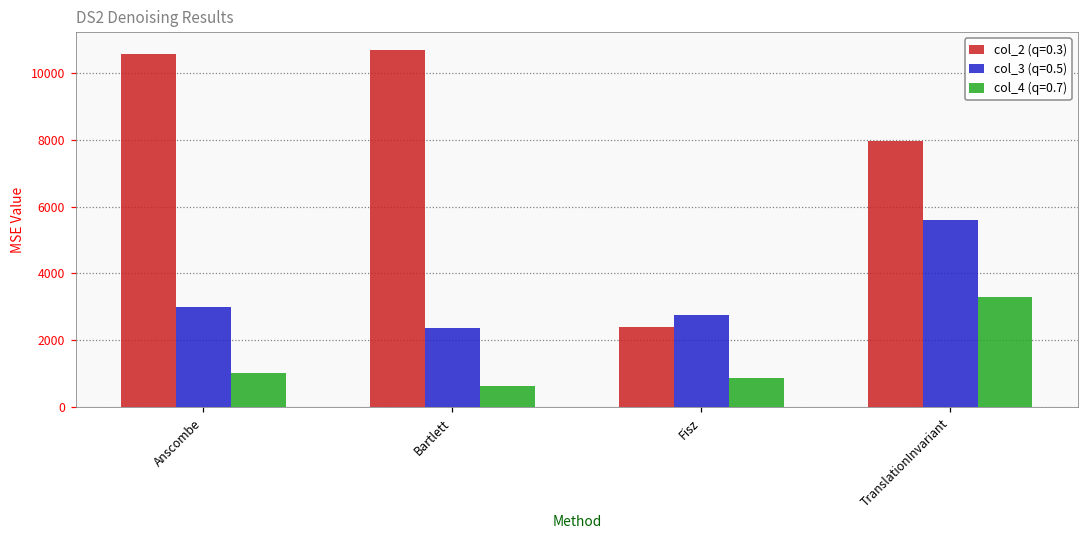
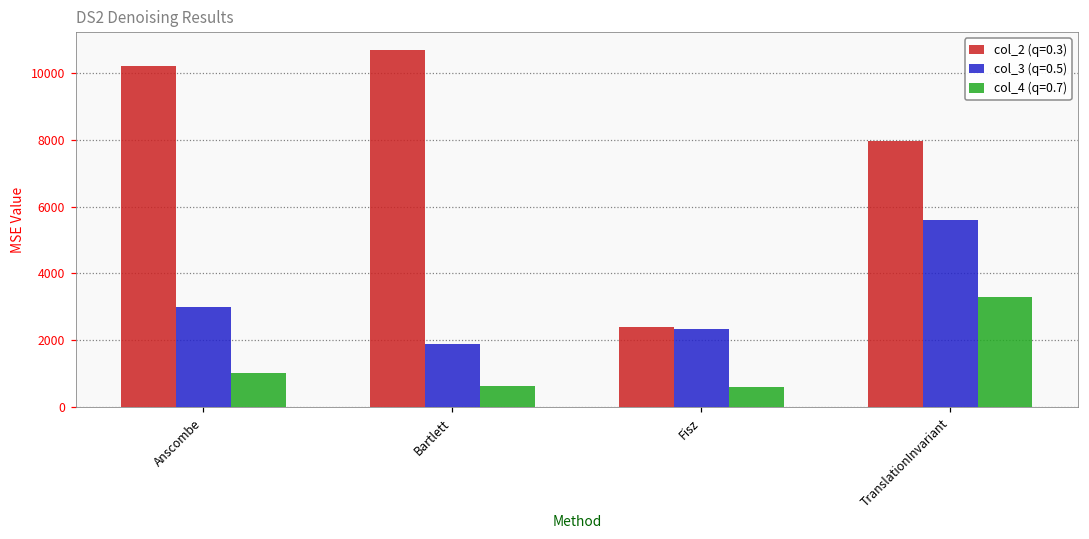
  {
    "col_2 (q=0.3)": {
-     "Anscombe": 10600,
+     "Anscombe": 10200,
      "Bartlett": 10700,
      "Fisz": 2400,
      "TranslationInvariant": 8000
    },
    "col_3 (q=0.5)": {
      "Anscombe": 3000,
-     "Bartlett": 2400,
-     "Fisz": 2800,
+     "Bartlett": 1900,
+     "Fisz": 2300,
      "TranslationInvariant": 5600
    },
    "col_4 (q=0.7)": {
      "Anscombe": 1000,
      "Bartlett": 600,
-     "Fisz": 900,
+     "Fisz": 600,
      "TranslationInvariant": 3300
    }
  }
